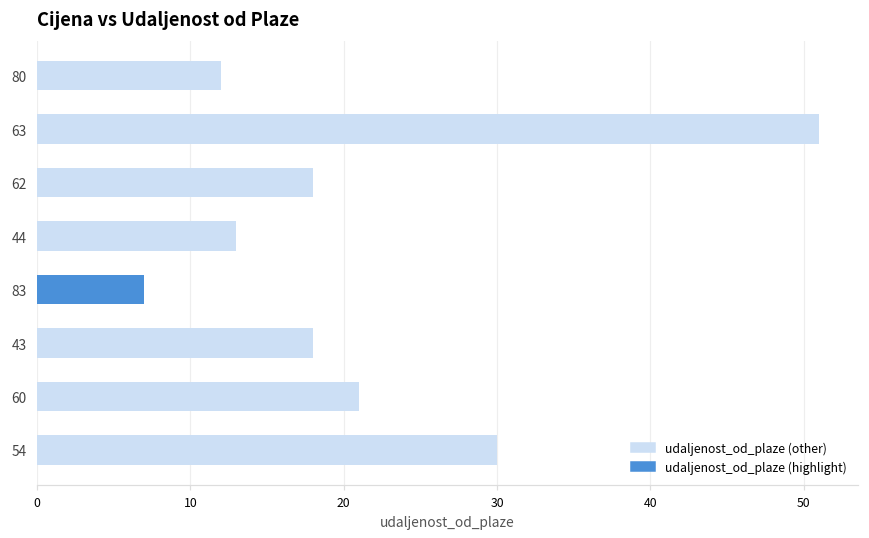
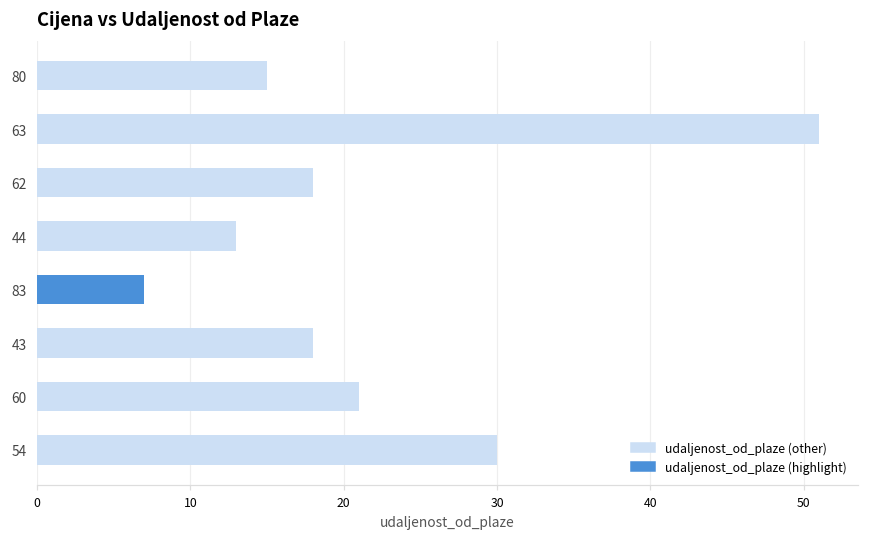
  {
-   "80": 12,
+   "80": 15,
    "63": 51,
    "62": 18,
    "44": 13,
    "83": 7,
    "43": 18,
    "60": 21,
    "54": 30
  }
